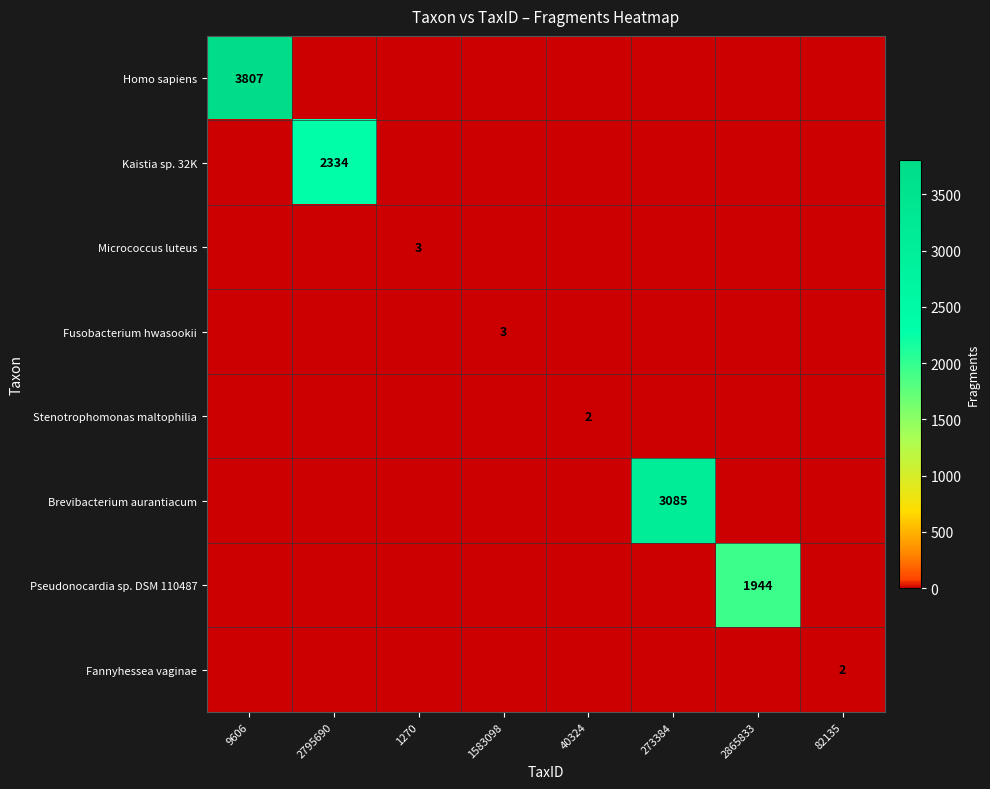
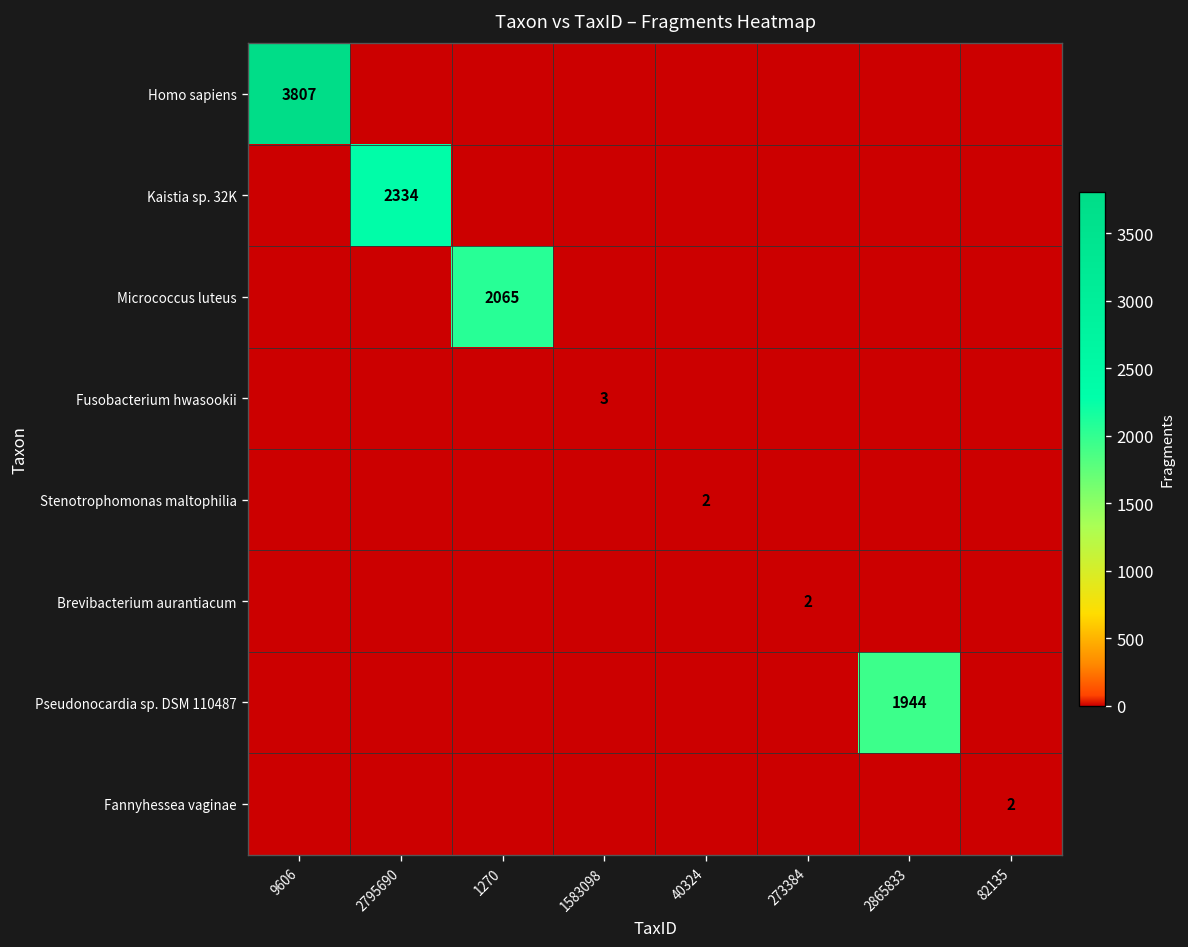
  {
    "Homo sapiens": {
      "9606": 3807
    },
    "Kaistia sp. 32K": {
      "2795690": 2334
    },
    "Micrococcus luteus": {
-     "1270": 3
+     "1270": 2065
    },
    "Fusobacterium hwasookii": {
      "1583098": 3
    },
    "Stenotrophomonas maltophilia": {
      "40324": 2
    },
    "Brevibacterium aurantiacum": {
-     "273384": 3085
+     "273384": 2
    },
    "Pseudonocardia sp. DSM 110487": {
      "2865833": 1944
    },
    "Fannyhessea vaginae": {
      "82135": 2
    }
  }
